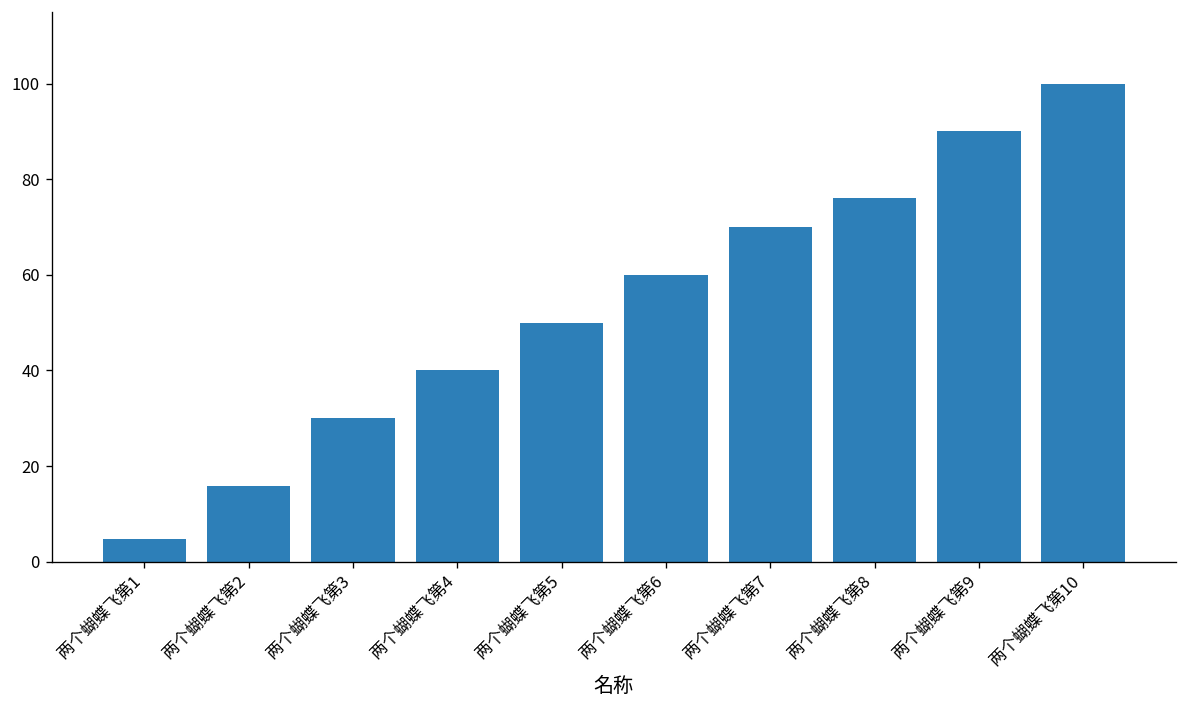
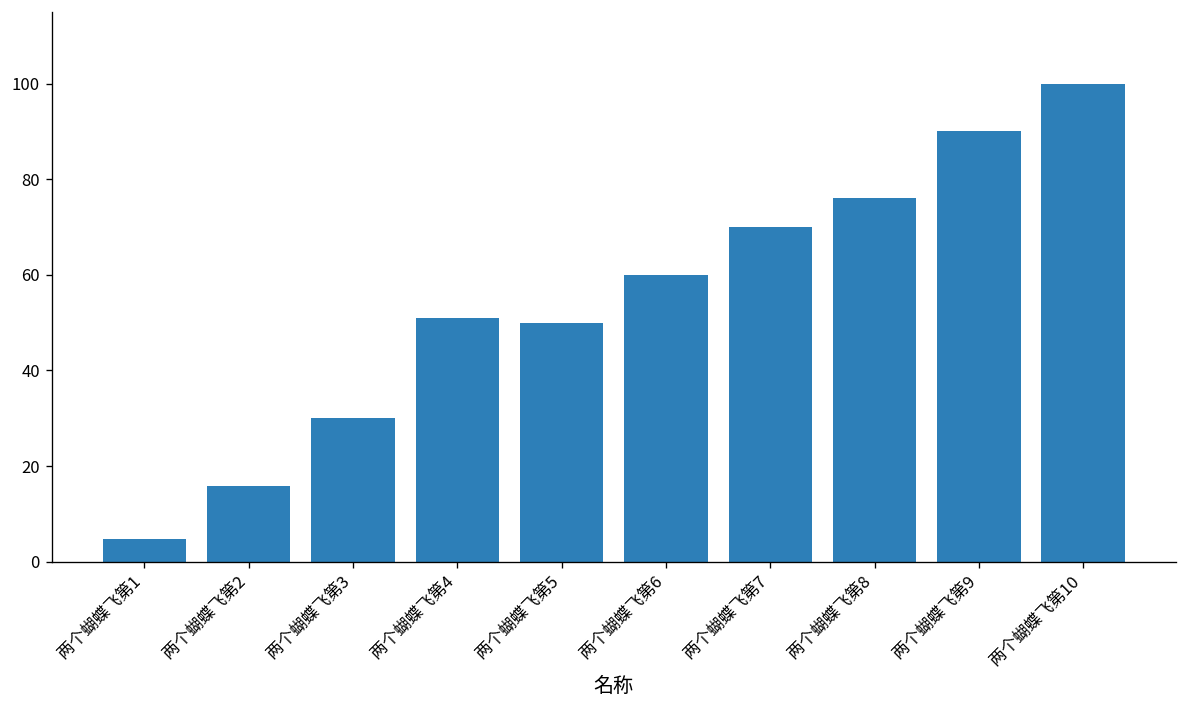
  {
    "两个蝴蝶飞第1": 5,
    "两个蝴蝶飞第2": 16,
    "两个蝴蝶飞第3": 30,
-   "两个蝴蝶飞第4": 40,
+   "两个蝴蝶飞第4": 51,
    "两个蝴蝶飞第5": 50,
    "两个蝴蝶飞第6": 60,
    "两个蝴蝶飞第7": 70,
    "两个蝴蝶飞第8": 76,
    "两个蝴蝶飞第9": 90,
    "两个蝴蝶飞第10": 100
  }
